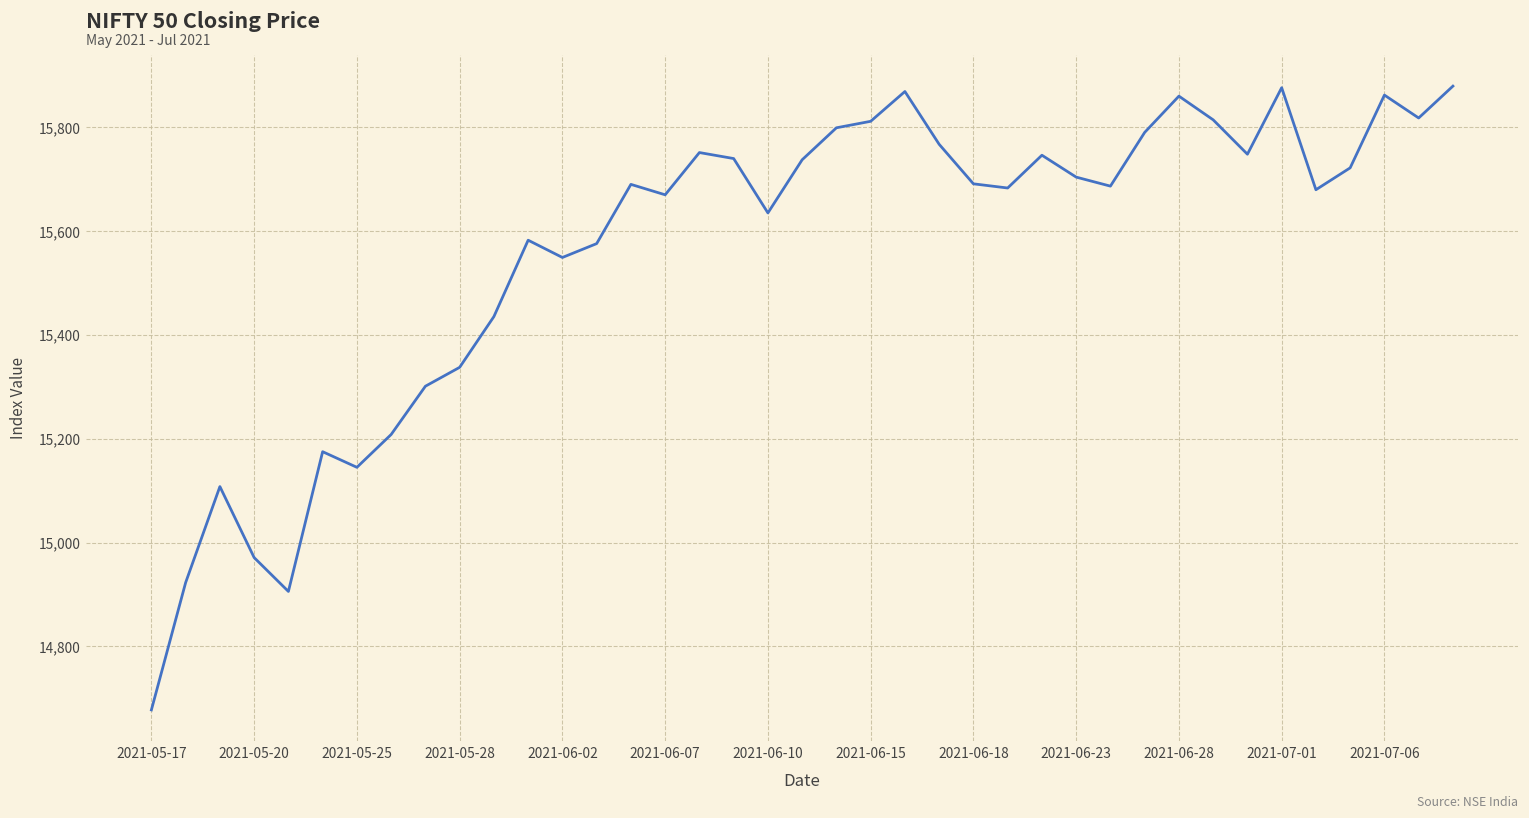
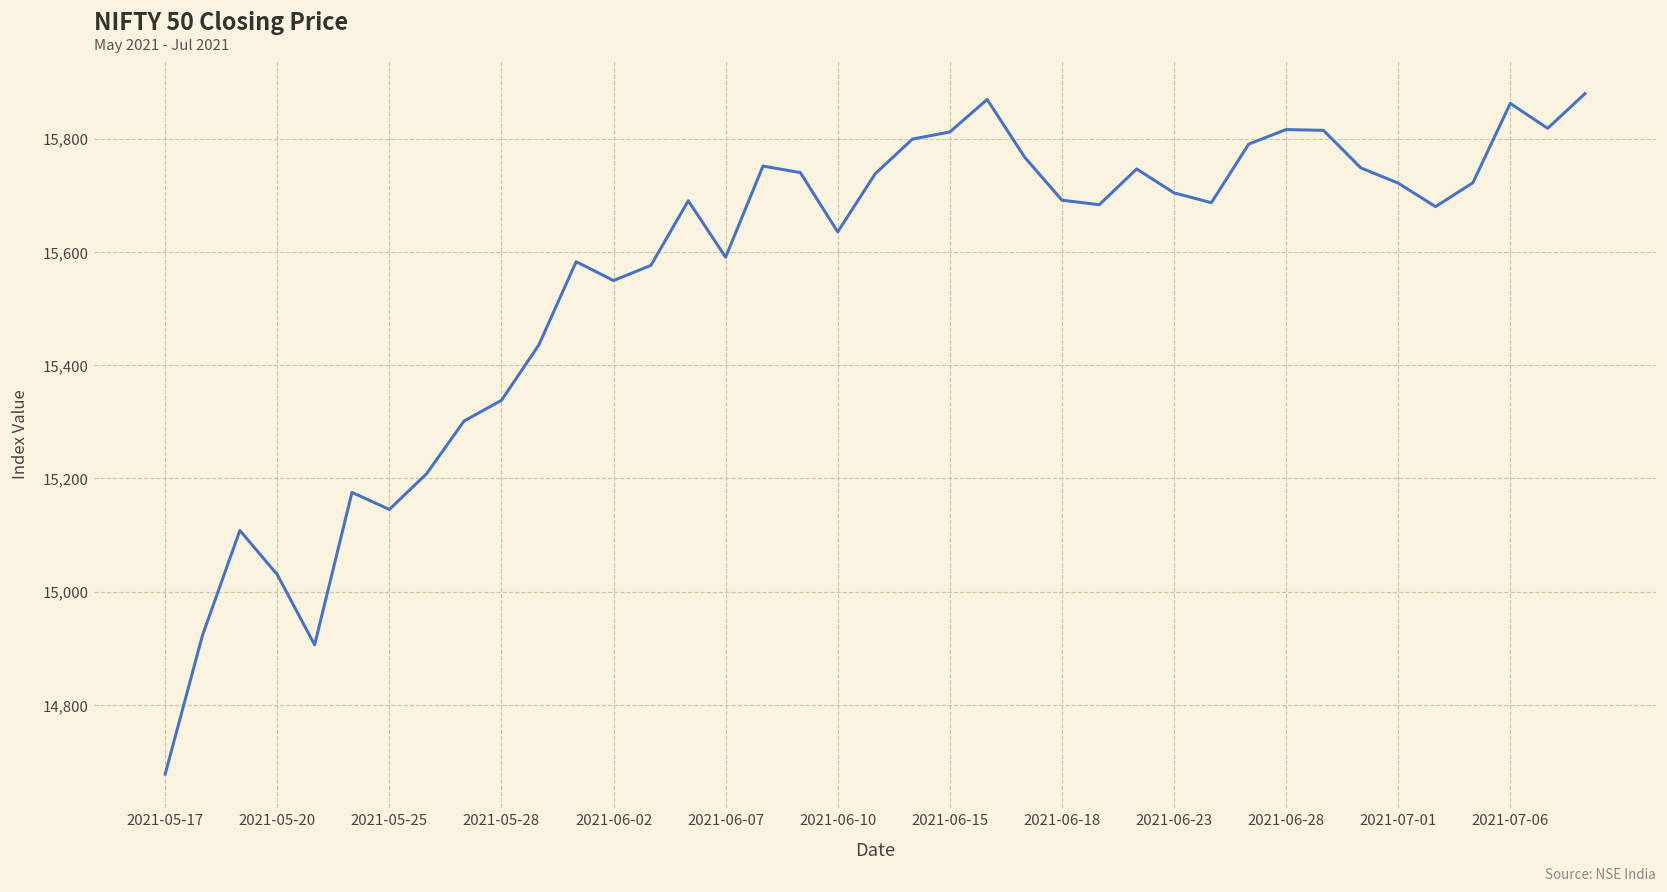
  {
    "2021-05-17": "14,680",
-   "2021-05-20": "14,970",
+   "2021-05-20": "15,030",
    "2021-05-25": "15,150",
    "2021-05-28": "15,340",
    "2021-06-02": "15,550",
-   "2021-06-07": "15,670",
+   "2021-06-07": "15,590",
    "2021-06-10": "15,640",
    "2021-06-15": "15,810",
    "2021-06-18": "15,690",
    "2021-06-23": "15,700",
-   "2021-06-28": "15,860",
-   "2021-07-01": "15,880",
+   "2021-06-28": "15,820",
+   "2021-07-01": "15,720",
    "2021-07-06": "15,860"
  }
